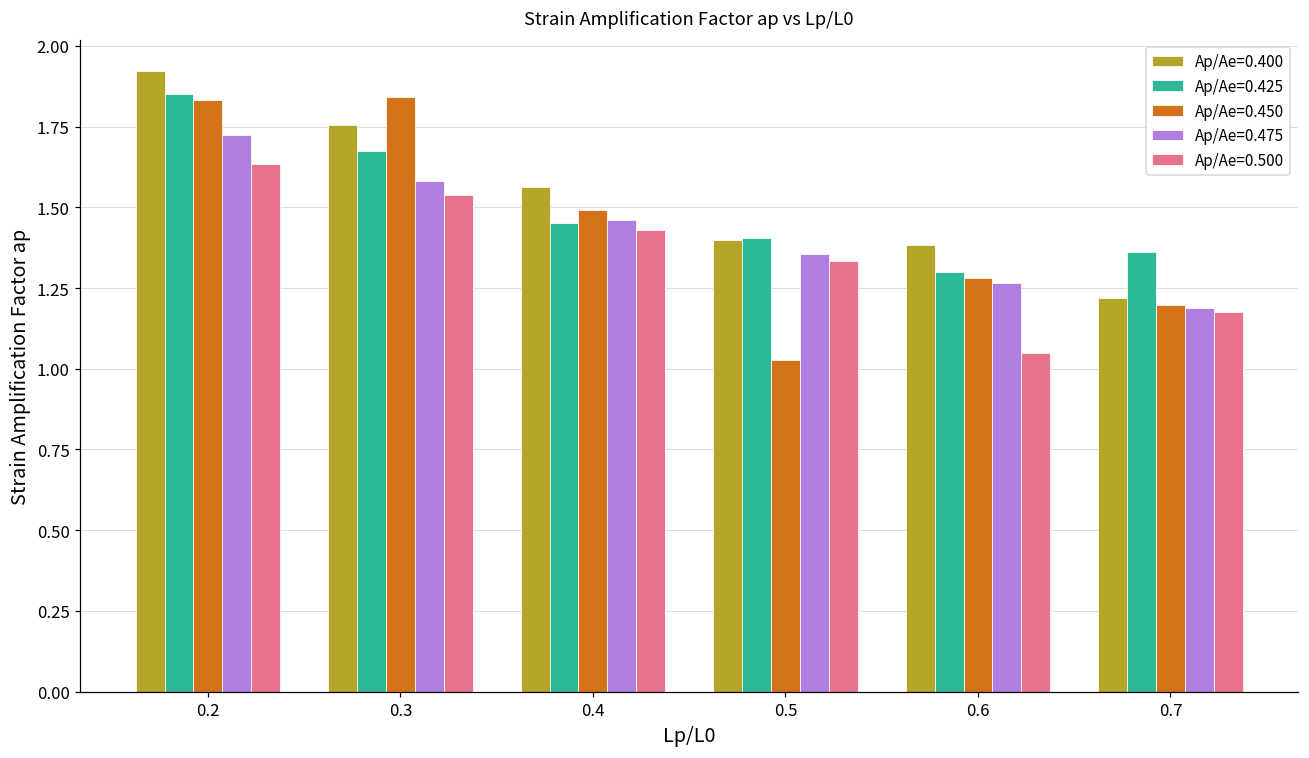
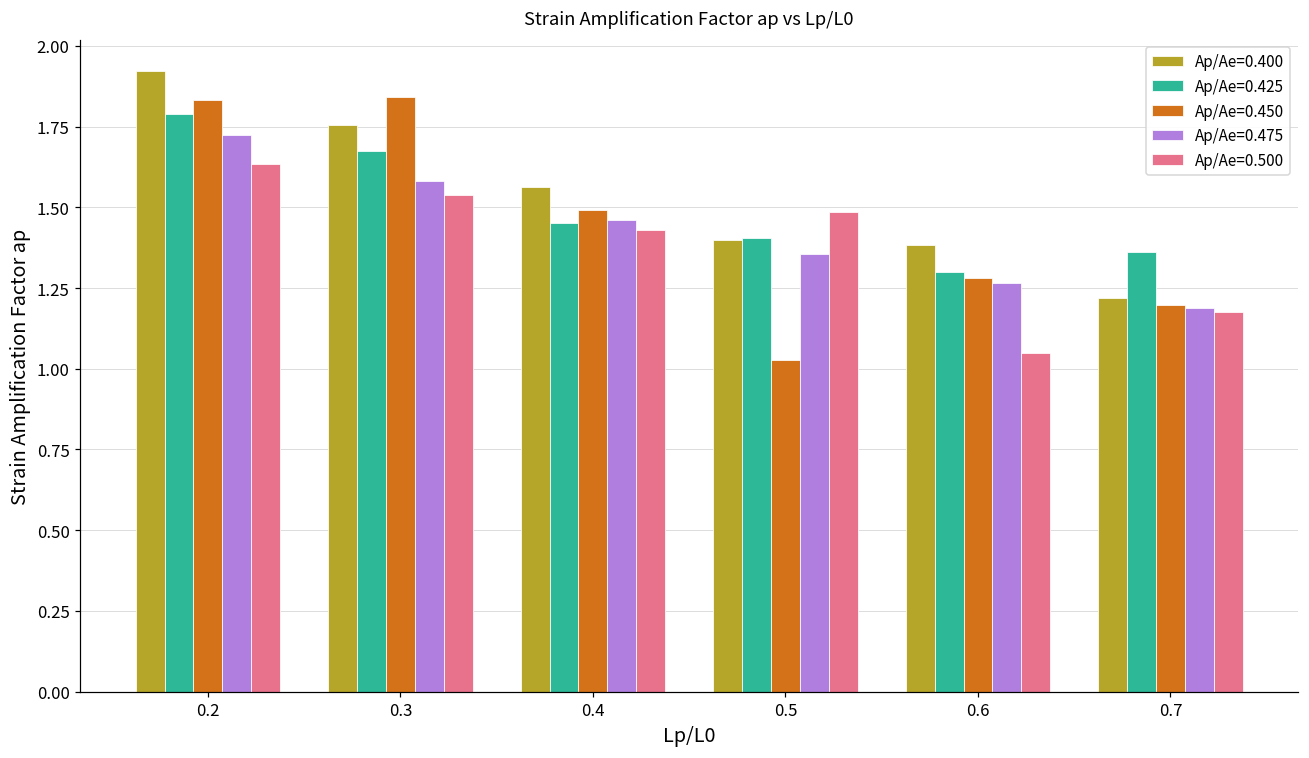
  {
    "Ap/Ae=0.400": {
      "0.2": 1.92,
      "0.3": 1.76,
      "0.4": 1.56,
      "0.5": 1.40,
      "0.6": 1.38,
      "0.7": 1.22
    },
    "Ap/Ae=0.425": {
-     "0.2": 1.85,
+     "0.2": 1.79,
      "0.3": 1.67,
      "0.4": 1.45,
      "0.5": 1.40,
      "0.6": 1.30,
      "0.7": 1.36
    },
    "Ap/Ae=0.450": {
      "0.2": 1.83,
      "0.3": 1.84,
      "0.4": 1.49,
      "0.5": 1.03,
      "0.6": 1.28,
      "0.7": 1.20
    },
    "Ap/Ae=0.475": {
      "0.2": 1.72,
      "0.3": 1.58,
      "0.4": 1.46,
      "0.5": 1.36,
      "0.6": 1.27,
      "0.7": 1.19
    },
    "Ap/Ae=0.500": {
      "0.2": 1.63,
      "0.3": 1.54,
      "0.4": 1.43,
-     "0.5": 1.33,
+     "0.5": 1.49,
      "0.6": 1.05,
      "0.7": 1.18
    }
  }
